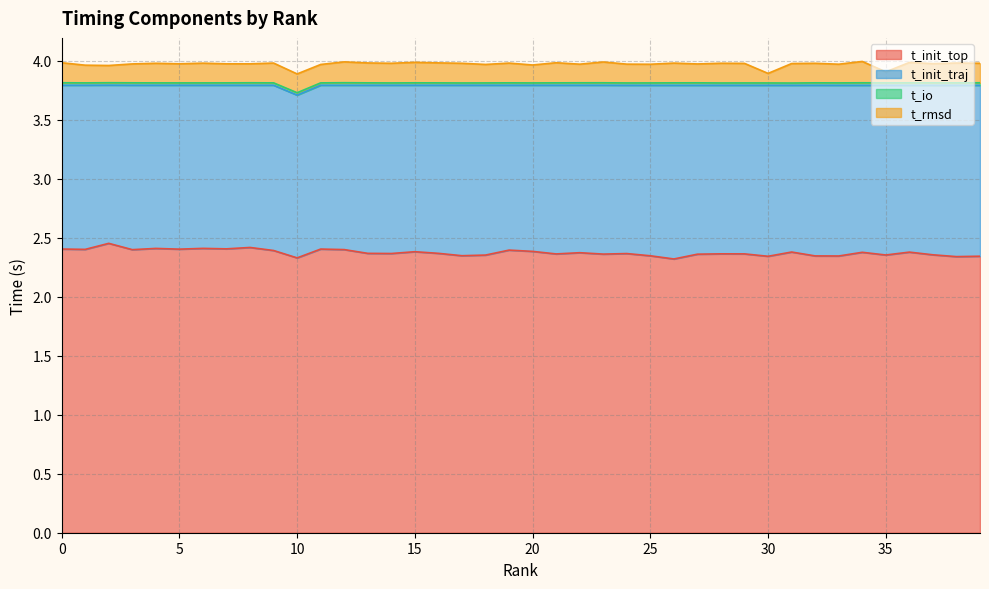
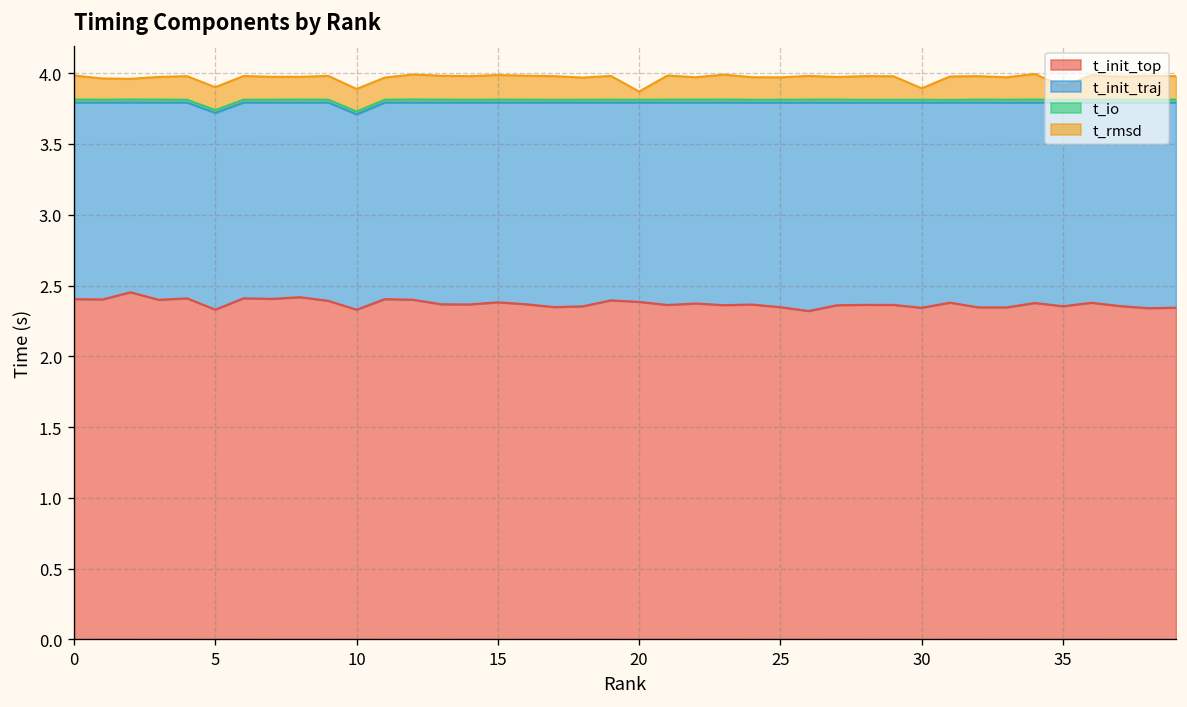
  {
    "t_init_top": {
      "0": 2.40,
-     "5": 2.40,
+     "5": 2.33,
      "10": 2.33,
      "15": 2.38,
      "20": 2.38,
      "25": 2.35,
      "30": 2.34,
      "35": 2.35
    },
    "t_rmsd": {
      "0": 0.17,
      "5": 0.16,
      "10": 0.16,
      "15": 0.17,
-     "20": 0.15,
+     "20": 0.06,
      "25": 0.16,
      "30": 0.08
    }
  }
